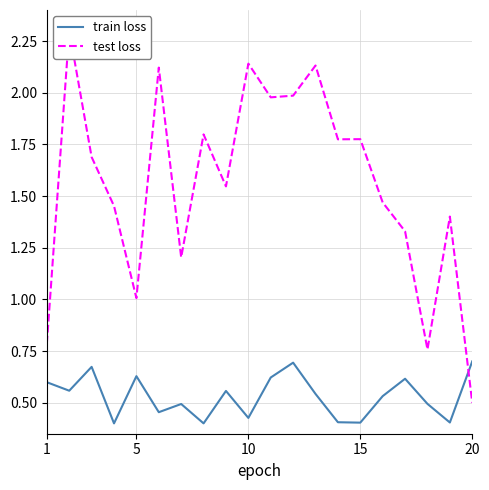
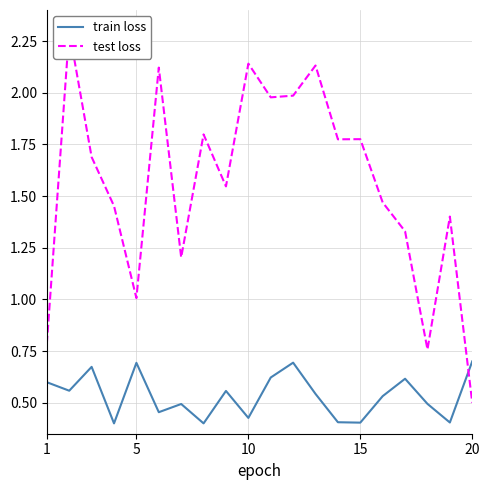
  {
    "train loss": {
      "1": 0.60,
-     "5": 0.63,
+     "5": 0.69,
      "10": 0.43,
      "15": 0.40,
      "20": 0.70
    },
    "test loss": {
      "1": 0.79,
      "5": 1.01,
      "10": 2.14,
      "15": 1.78,
      "20": 0.50
    }
  }
